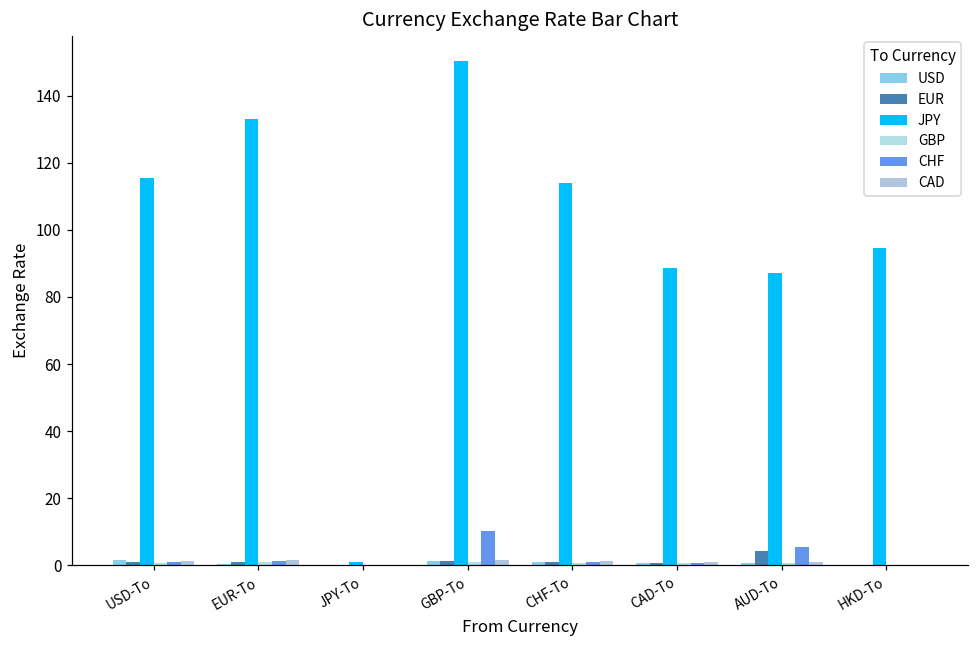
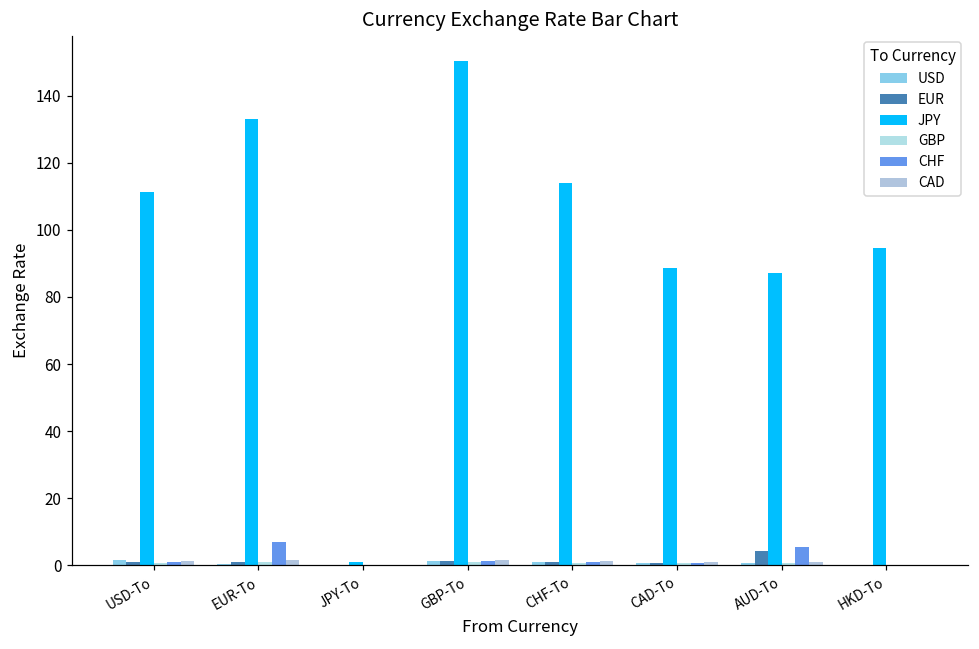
  {
    "EUR": {
      "USD-To": 1,
      "EUR-To": 1,
      "GBP-To": 1,
      "CHF-To": 1,
      "AUD-To": 4
    },
    "JPY": {
-     "USD-To": 115,
+     "USD-To": 111,
      "EUR-To": 133,
      "JPY-To": 1,
      "GBP-To": 150,
      "CHF-To": 114,
      "CAD-To": 89,
      "AUD-To": 87,
      "HKD-To": 95
    },
    "CHF": {
      "USD-To": 1,
-     "EUR-To": 1,
-     "GBP-To": 10,
+     "EUR-To": 7,
+     "GBP-To": 1,
      "CHF-To": 1,
      "AUD-To": 5
    }
  }
